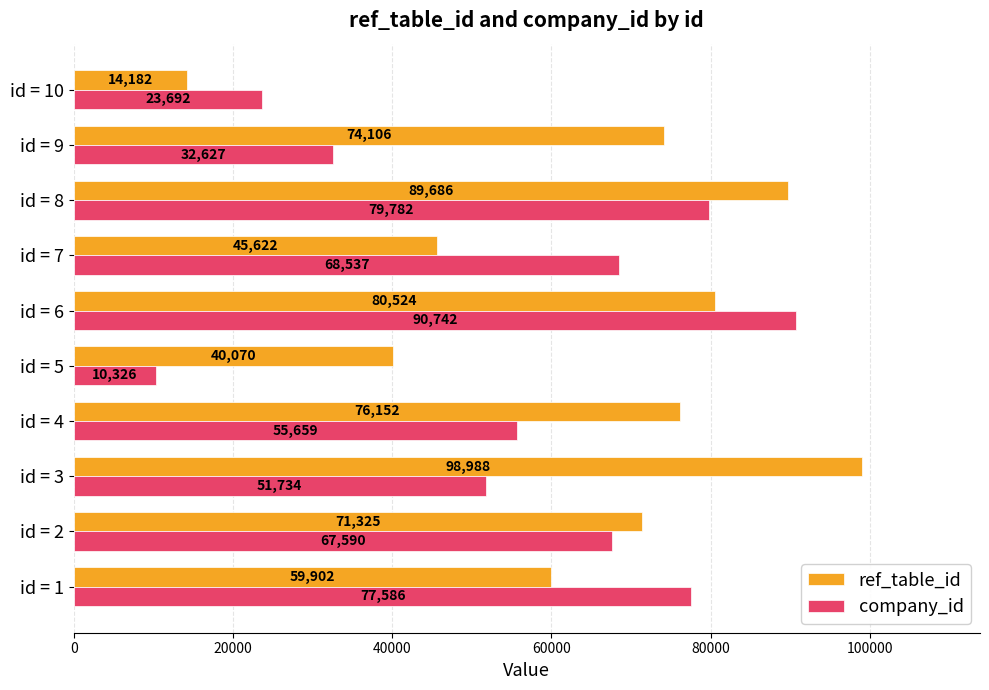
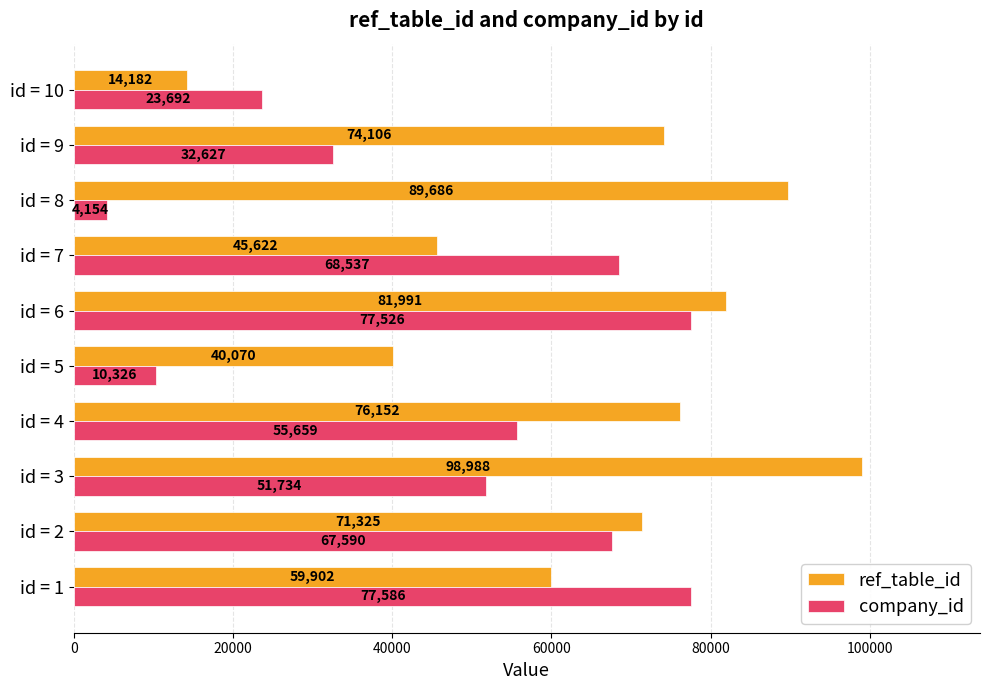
  {
    "ref_table_id": {
      "id = 10": "14,182",
      "id = 9": "74,106",
      "id = 8": "89,686",
      "id = 7": "45,622",
-     "id = 6": "80,524",
+     "id = 6": "81,991",
      "id = 5": "40,070",
      "id = 4": "76,152",
      "id = 3": "98,988",
      "id = 2": "71,325",
      "id = 1": "59,902"
    },
    "company_id": {
      "id = 10": "23,692",
      "id = 9": "32,627",
-     "id = 8": "79,782",
+     "id = 8": "4,154",
      "id = 7": "68,537",
-     "id = 6": "90,742",
+     "id = 6": "77,526",
      "id = 5": "10,326",
      "id = 4": "55,659",
      "id = 3": "51,734",
      "id = 2": "67,590",
      "id = 1": "77,586"
    }
  }
